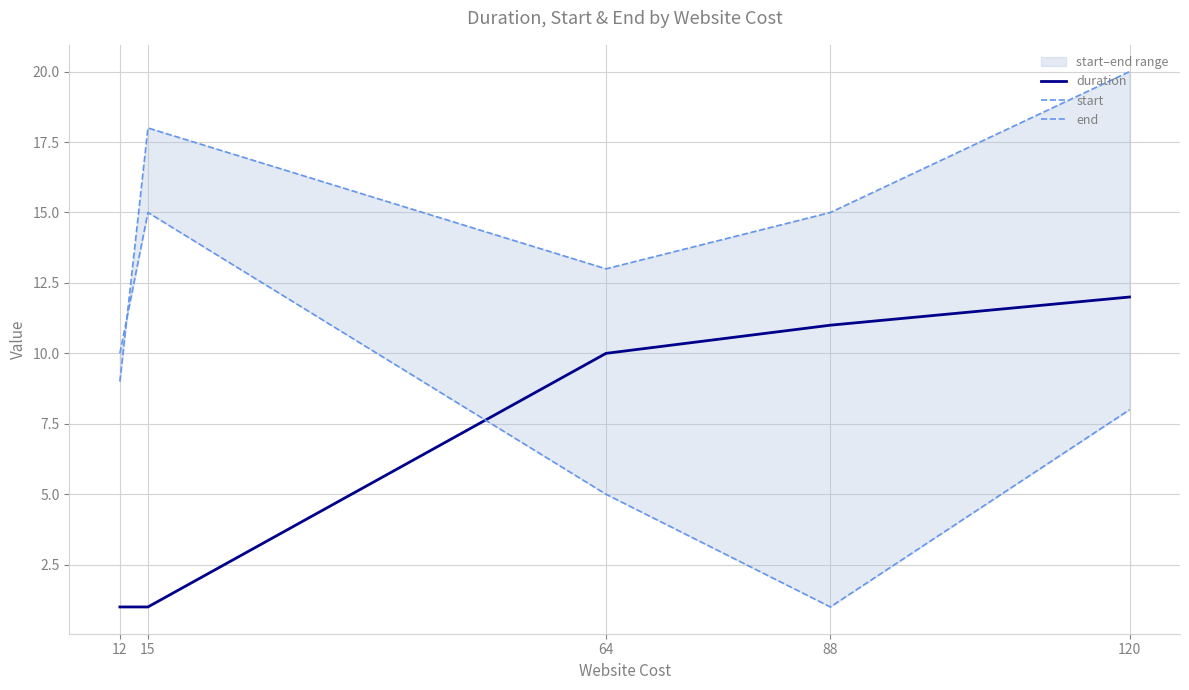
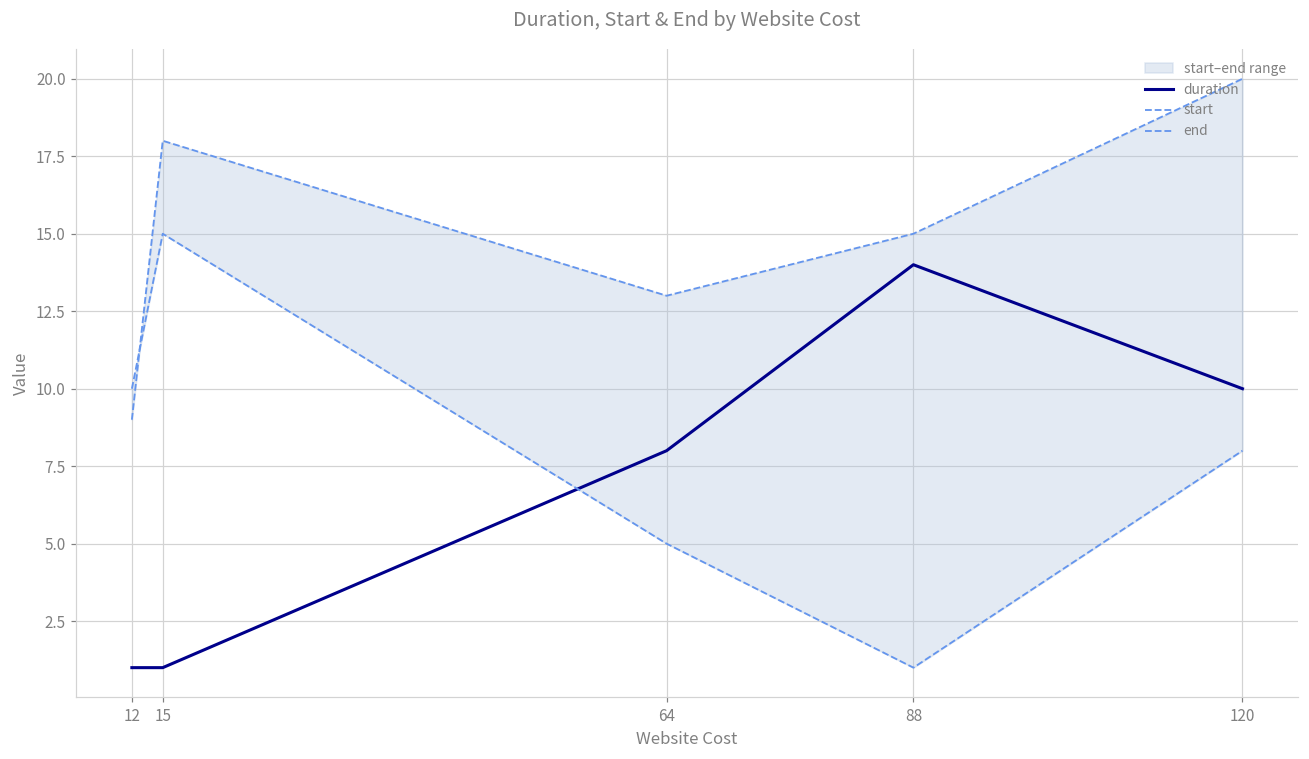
  {
    "duration": {
      "12": 1,
      "15": 1,
-     "64": 10,
-     "88": 11,
-     "120": 12
+     "64": 8,
+     "88": 14,
+     "120": 10
    }
  }
